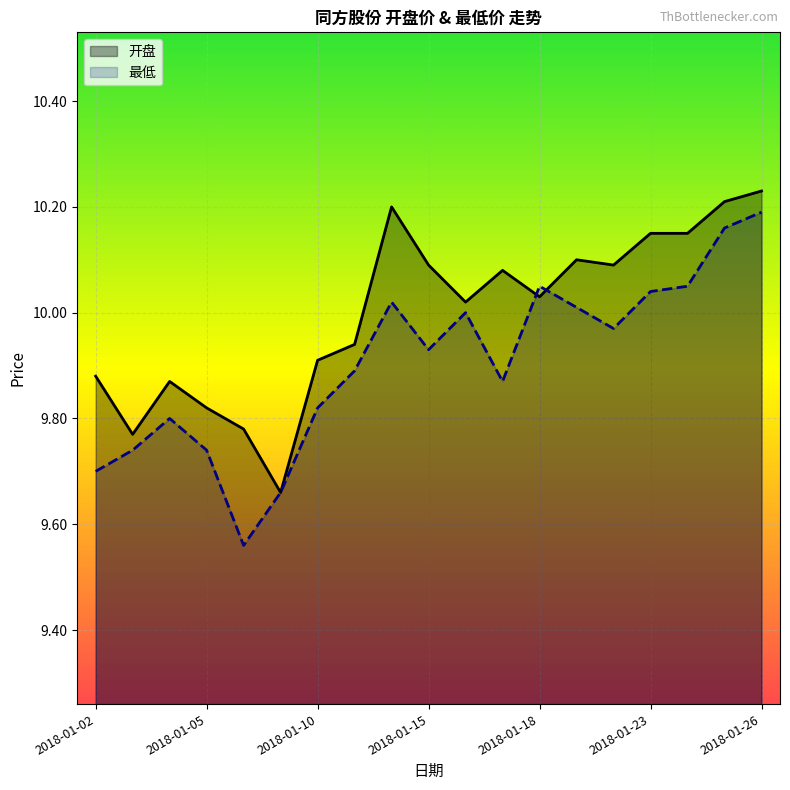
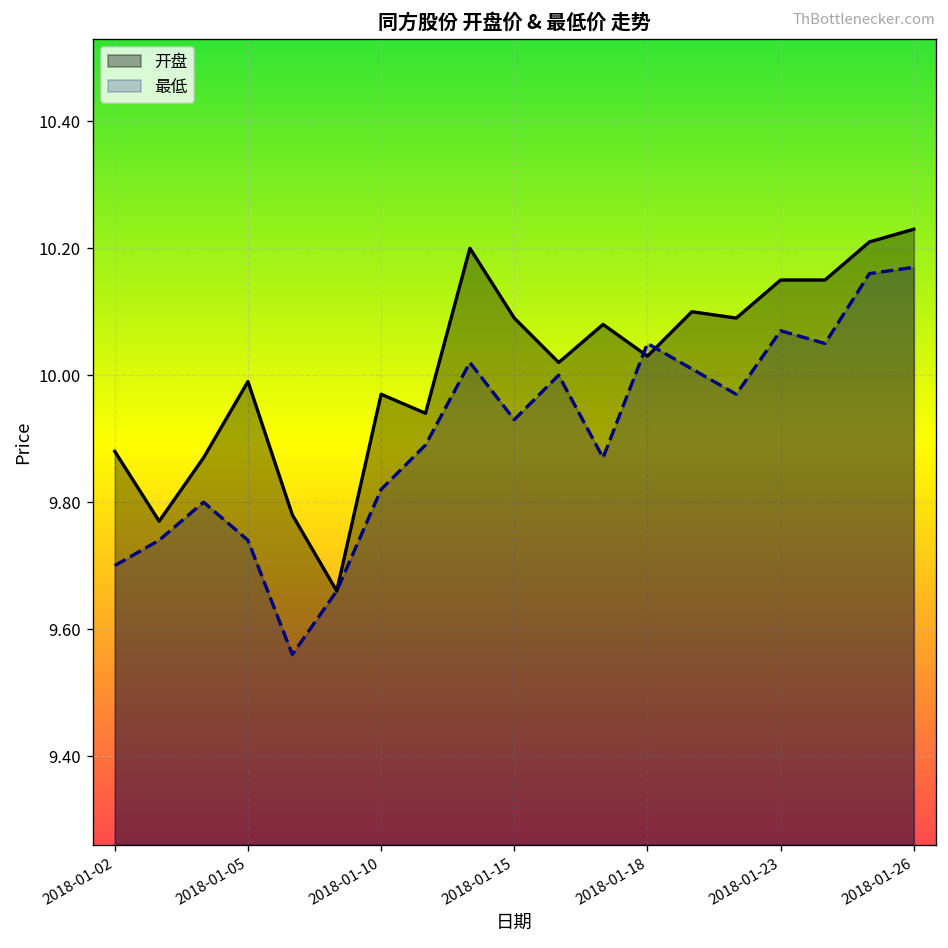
  {
    "开盘": {
      "2018-01-02": 9.88,
-     "2018-01-05": 9.82,
-     "2018-01-10": 9.91,
+     "2018-01-05": 9.99,
+     "2018-01-10": 9.97,
      "2018-01-15": 10.09,
      "2018-01-18": 10.03,
      "2018-01-23": 10.15,
      "2018-01-26": 10.23
    },
    "最低": {
      "2018-01-02": 9.70,
      "2018-01-05": 9.74,
      "2018-01-10": 9.82,
      "2018-01-15": 9.93,
      "2018-01-18": 10.05,
-     "2018-01-23": 10.04,
-     "2018-01-26": 10.19
+     "2018-01-23": 10.07,
+     "2018-01-26": 10.17
    }
  }
